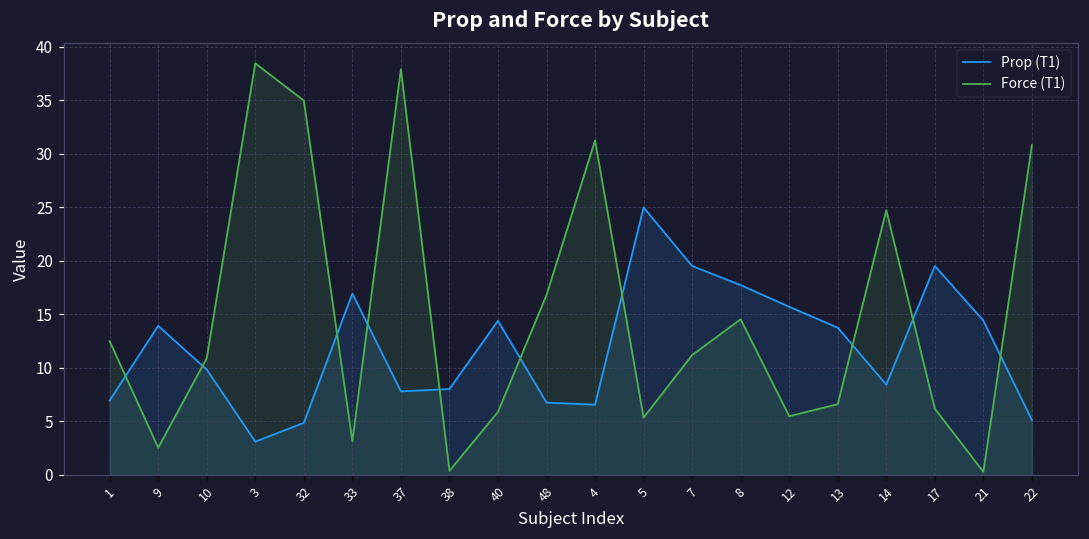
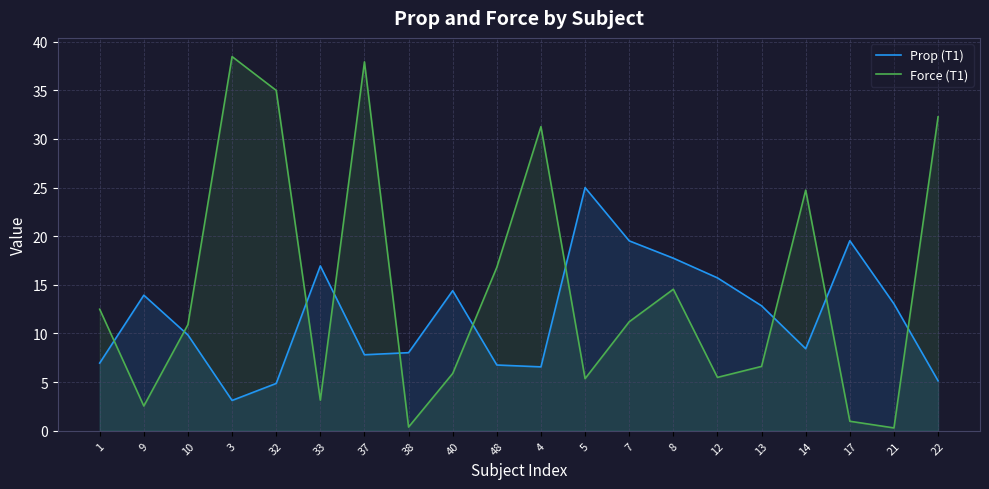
  {
    "Prop (T1)": {
      "1": 7,
      "9": 14,
      "10": 10,
      "3": 3,
      "32": 5,
      "33": 17,
      "37": 8,
      "38": 8,
      "40": 14,
      "48": 7,
      "4": 7,
      "5": 25,
      "7": 20,
      "8": 18,
      "12": 16,
-     "13": 14,
+     "13": 13,
      "14": 8,
      "17": 20,
-     "21": 14,
+     "21": 13,
      "22": 5
    },
    "Force (T1)": {
      "1": 12,
      "9": 3,
      "10": 11,
      "3": 38,
      "32": 35,
      "33": 3,
      "37": 38,
      "38": 0,
      "40": 6,
      "48": 17,
      "4": 31,
      "5": 5,
      "7": 11,
      "8": 15,
      "12": 5,
      "13": 7,
      "14": 25,
-     "17": 6,
+     "17": 1,
      "21": 0,
-     "22": 31
+     "22": 32
    }
  }
